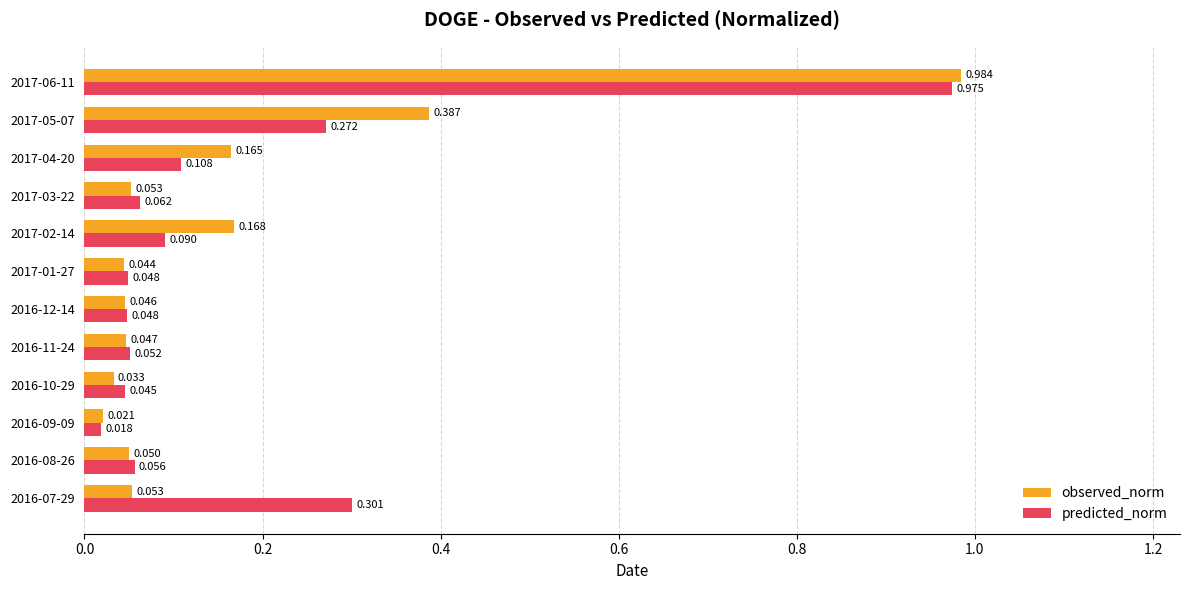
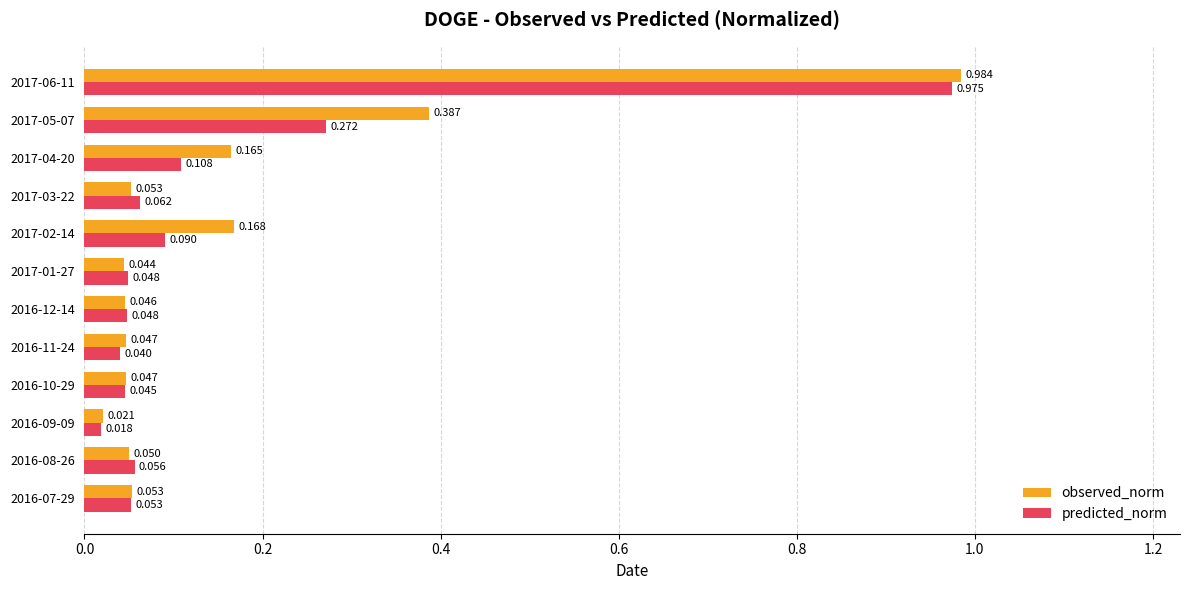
  {
    "observed_norm": {
      "2017-06-11": 0.984,
      "2017-05-07": 0.387,
      "2017-04-20": 0.165,
      "2017-03-22": 0.053,
      "2017-02-14": 0.168,
      "2017-01-27": 0.044,
      "2016-12-14": 0.046,
      "2016-11-24": 0.047,
-     "2016-10-29": 0.033,
+     "2016-10-29": 0.047,
      "2016-09-09": 0.021,
      "2016-08-26": 0.050,
      "2016-07-29": 0.053
    },
    "predicted_norm": {
      "2017-06-11": 0.975,
      "2017-05-07": 0.272,
      "2017-04-20": 0.108,
      "2017-03-22": 0.062,
      "2017-02-14": 0.090,
      "2017-01-27": 0.048,
      "2016-12-14": 0.048,
-     "2016-11-24": 0.052,
+     "2016-11-24": 0.040,
      "2016-10-29": 0.045,
      "2016-09-09": 0.018,
      "2016-08-26": 0.056,
-     "2016-07-29": 0.301
+     "2016-07-29": 0.053
    }
  }
